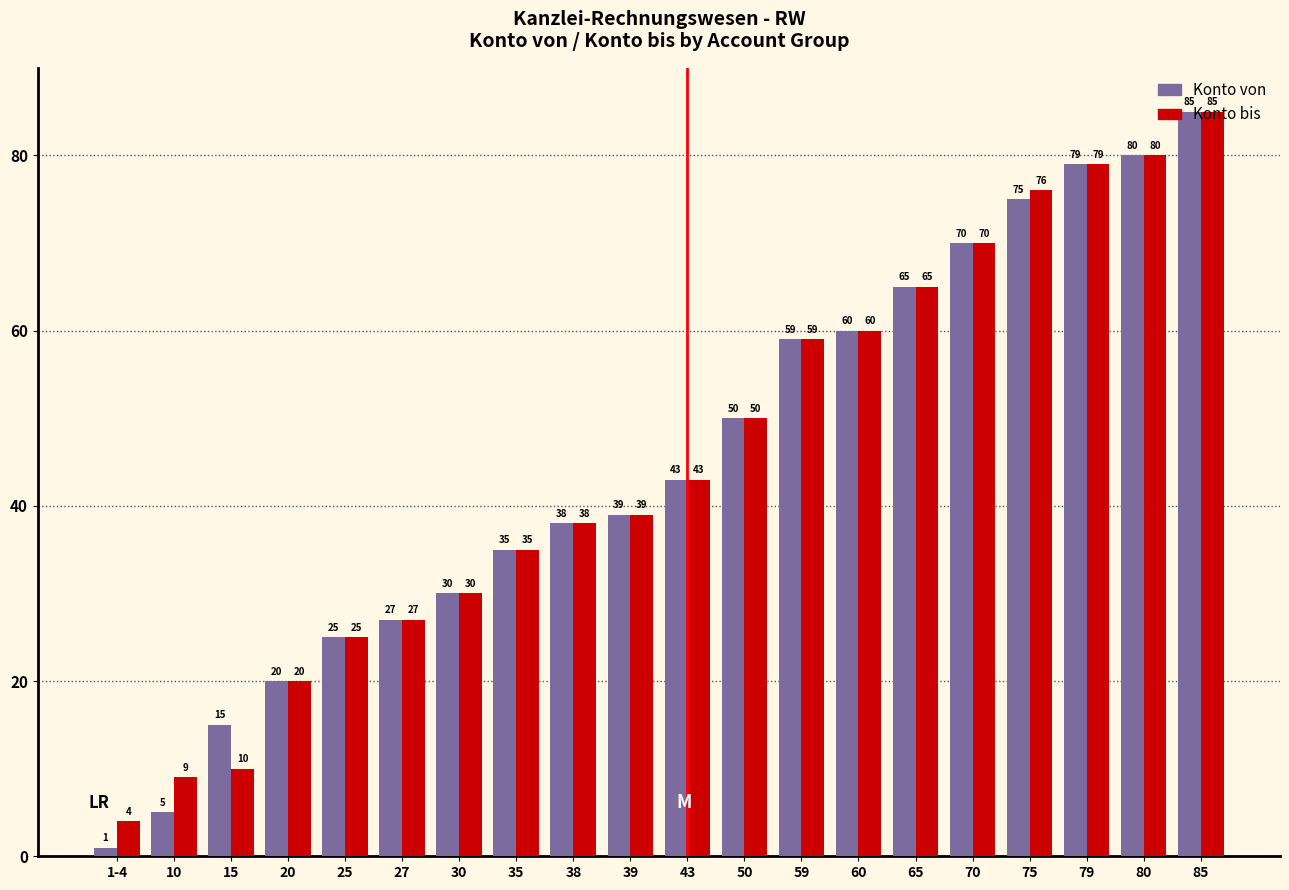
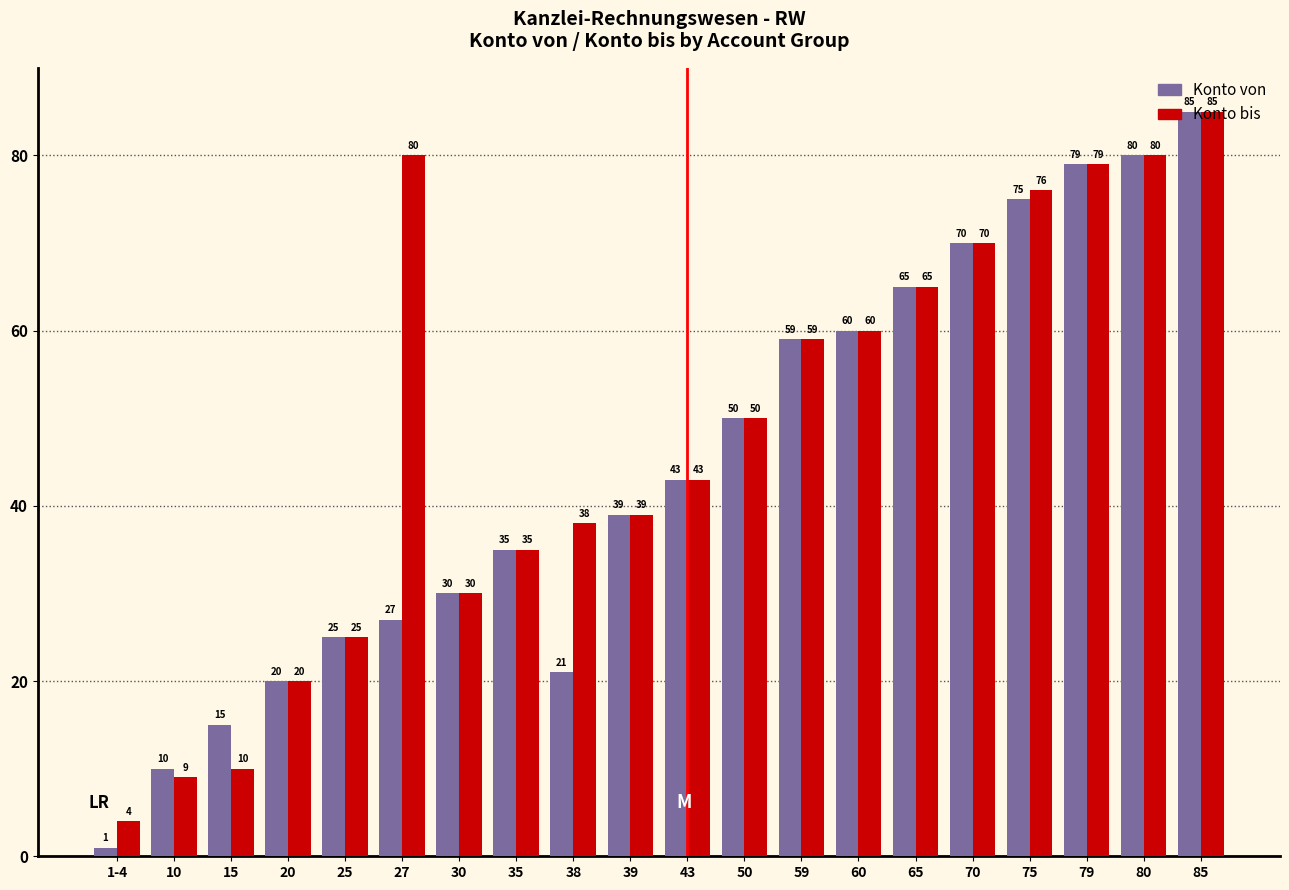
  {
    "Konto von": {
      "1-4": 1,
-     "10": 5,
+     "10": 10,
      "15": 15,
      "20": 20,
      "25": 25,
      "27": 27,
      "30": 30,
      "35": 35,
-     "38": 38,
+     "38": 21,
      "39": 39,
      "43": 43,
      "50": 50,
      "59": 59,
      "60": 60,
      "65": 65,
      "70": 70,
      "75": 75,
      "79": 79,
      "80": 80,
      "85": 85
    },
    "Konto bis": {
      "1-4": 4,
      "10": 9,
      "15": 10,
      "20": 20,
      "25": 25,
-     "27": 27,
+     "27": 80,
      "30": 30,
      "35": 35,
      "38": 38,
      "39": 39,
      "43": 43,
      "50": 50,
      "59": 59,
      "60": 60,
      "65": 65,
      "70": 70,
      "75": 76,
      "79": 79,
      "80": 80,
      "85": 85
    }
  }
